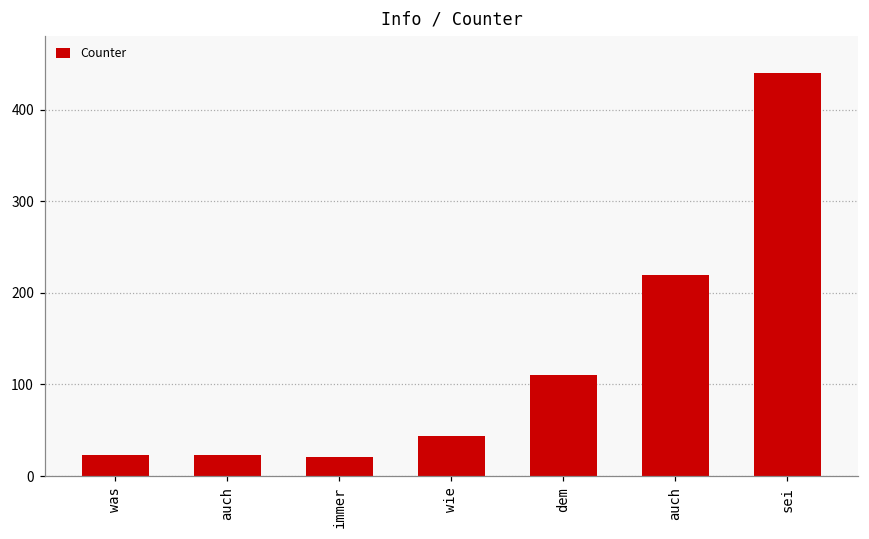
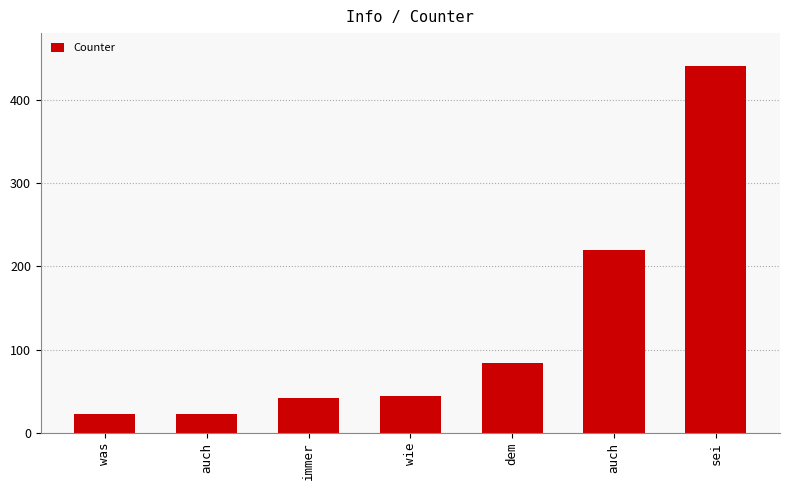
  {
    "was": 20,
-   "immer": 20,
+   "immer": 40,
    "wie": 40,
-   "dem": 110,
+   "dem": 80,
    "sei": 440
  }
